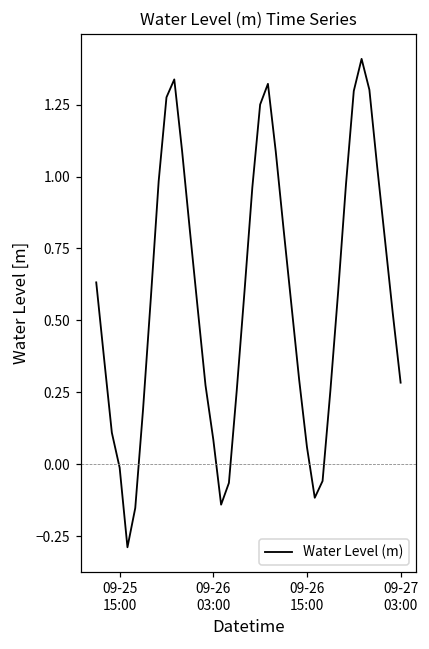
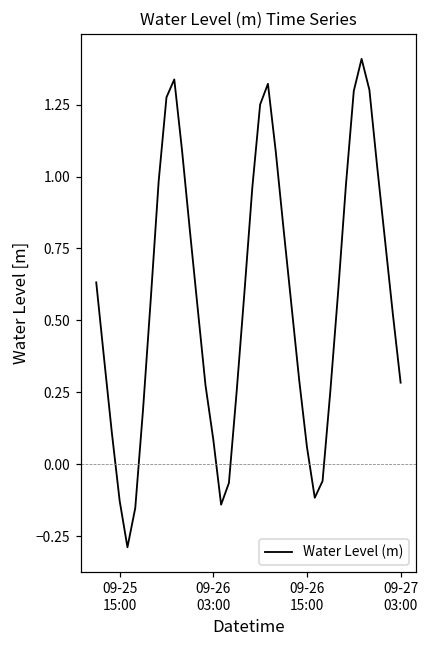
  {
-   "09-25 15:00": -0.01,
+   "09-25 15:00": -0.13,
    "09-26 03:00": 0.09,
    "09-26 15:00": 0.06,
    "09-27 03:00": 0.28
  }
